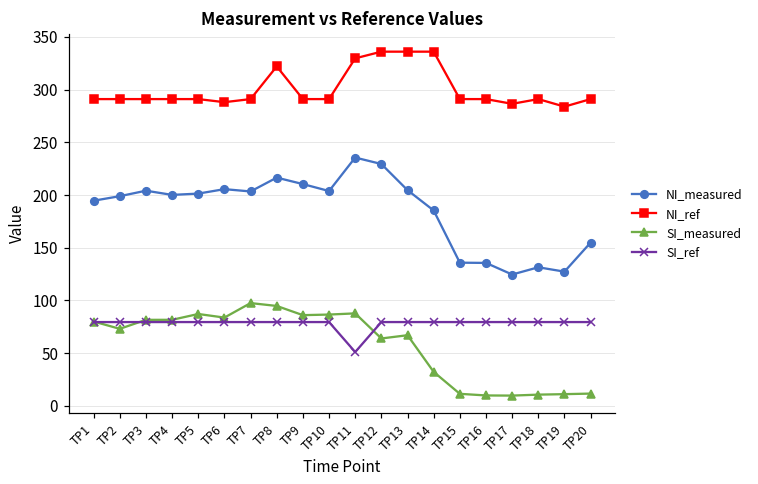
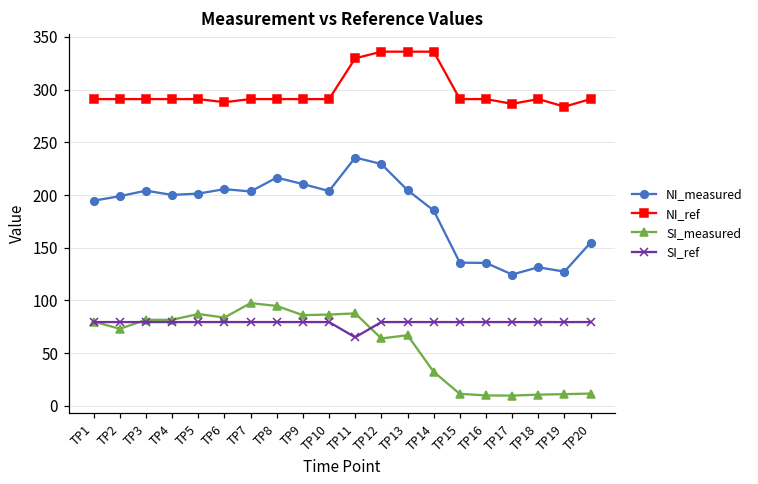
  {
    "NI_measured": {
      "TP1": 190,
      "TP2": 200,
      "TP3": 200,
      "TP4": 200,
      "TP5": 200,
      "TP6": 210,
      "TP7": 200,
      "TP8": 220,
      "TP9": 210,
      "TP10": 200,
      "TP11": 240,
      "TP12": 230,
      "TP13": 200,
      "TP14": 190,
      "TP15": 140,
      "TP16": 140,
      "TP17": 120,
      "TP18": 130,
      "TP19": 130,
      "TP20": 150
    },
    "NI_ref": {
      "TP1": 290,
      "TP2": 290,
      "TP3": 290,
      "TP4": 290,
      "TP5": 290,
      "TP6": 290,
      "TP7": 290,
-     "TP8": 320,
+     "TP8": 290,
      "TP9": 290,
      "TP10": 290,
      "TP11": 330,
      "TP12": 340,
      "TP13": 340,
      "TP14": 340,
      "TP15": 290,
      "TP16": 290,
      "TP17": 290,
      "TP18": 290,
      "TP19": 280,
      "TP20": 290
    },
    "SI_measured": {
      "TP2": 70,
      "TP5": 90,
      "TP6": 80,
      "TP7": 100,
      "TP8": 90,
      "TP9": 90,
      "TP10": 90,
      "TP11": 90,
      "TP12": 60,
      "TP13": 70,
      "TP14": 30,
      "TP15": 10,
      "TP16": 10,
      "TP17": 10,
      "TP18": 10,
      "TP19": 10,
      "TP20": 10
    },
    "SI_ref": {
      "TP2": 80,
      "TP5": 80,
      "TP6": 80,
      "TP7": 80,
      "TP8": 80,
      "TP9": 80,
      "TP10": 80,
-     "TP11": 50,
+     "TP11": 70,
      "TP12": 80,
      "TP13": 80,
      "TP14": 80,
      "TP15": 80,
      "TP16": 80,
      "TP17": 80,
      "TP18": 80,
      "TP19": 80,
      "TP20": 80
    }
  }
